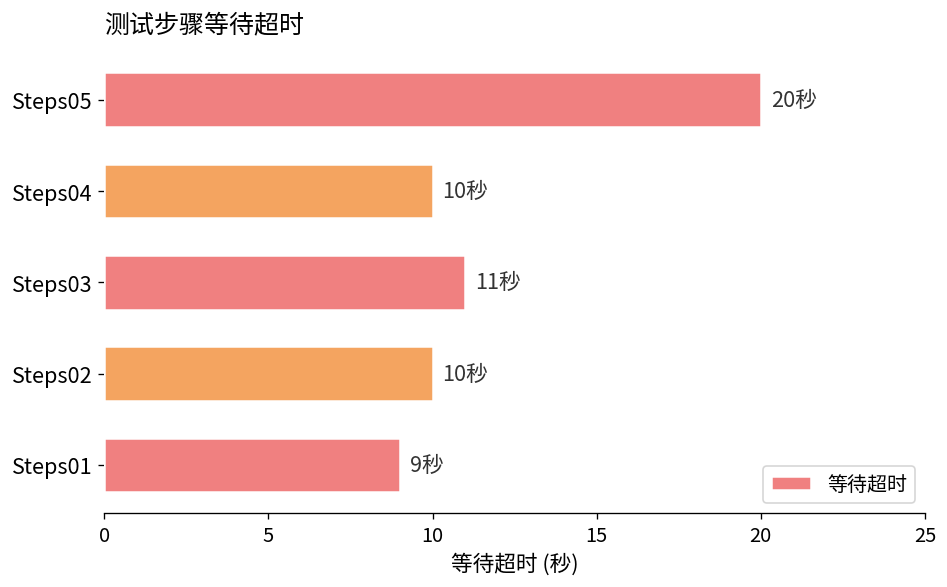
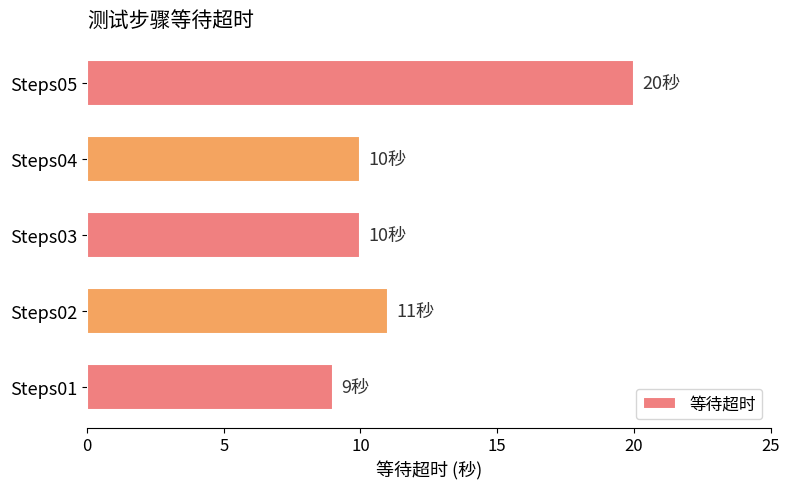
  {
    "Steps05": "20秒",
    "Steps04": "10秒",
-   "Steps03": "11秒",
-   "Steps02": "10秒",
+   "Steps03": "10秒",
+   "Steps02": "11秒",
    "Steps01": "9秒"
  }
